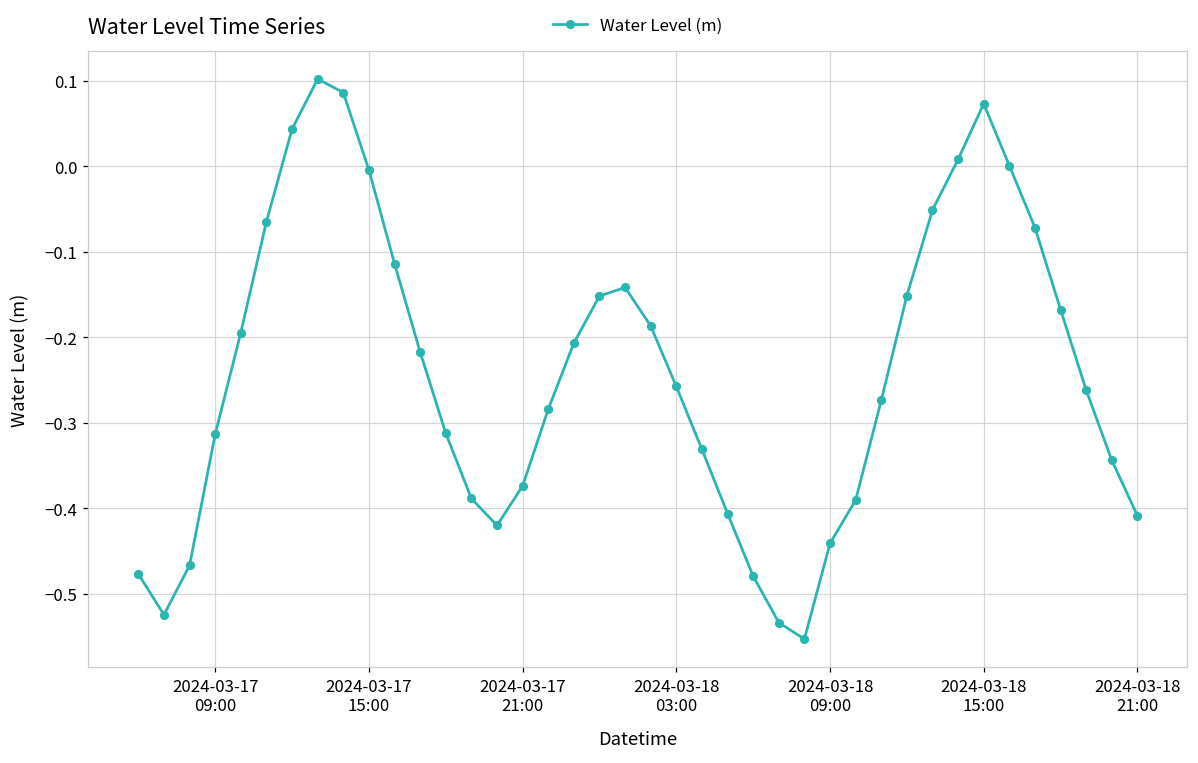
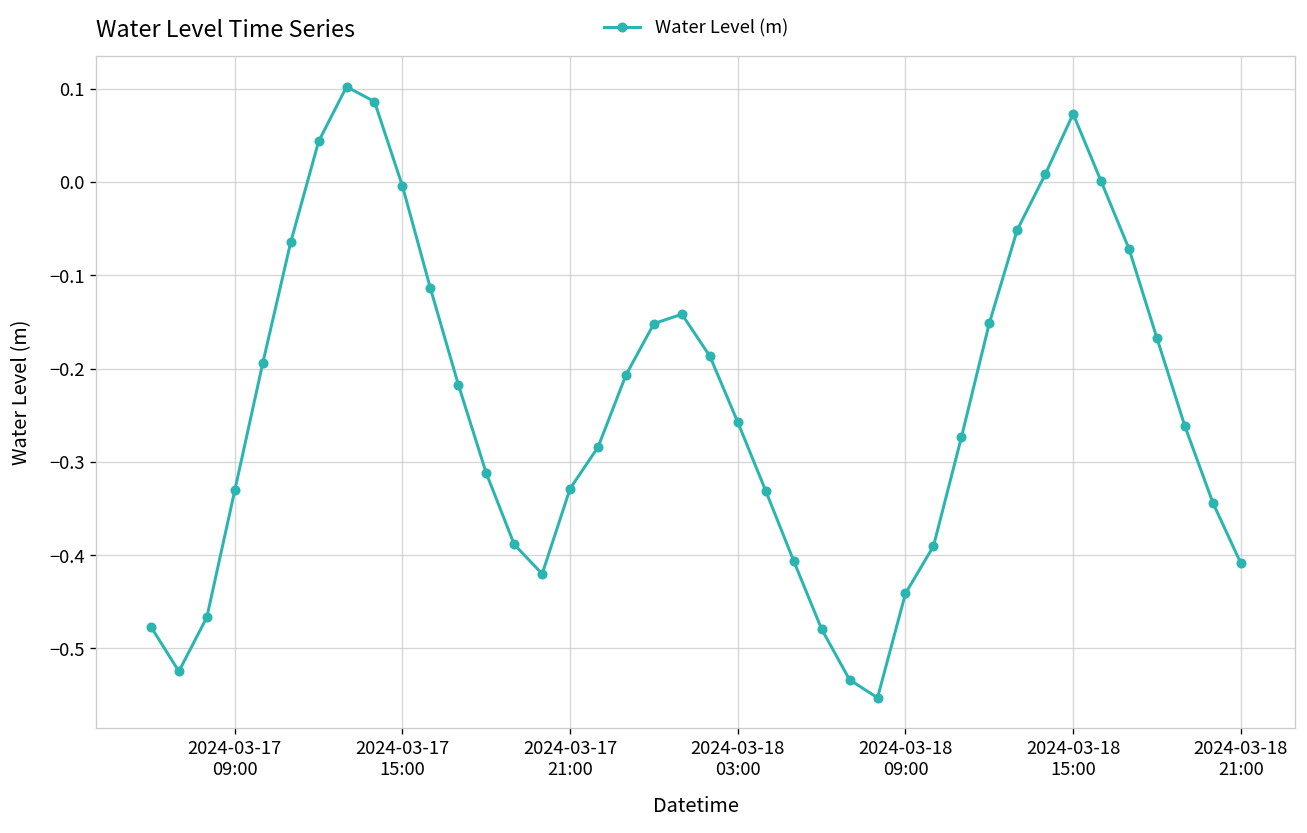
  {
-   "2024-03-17 09:00": -0.31,
+   "2024-03-17 09:00": -0.33,
    "2024-03-17 15:00": 0.00,
-   "2024-03-17 21:00": -0.37,
+   "2024-03-17 21:00": -0.33,
    "2024-03-18 03:00": -0.26,
    "2024-03-18 09:00": -0.44,
    "2024-03-18 15:00": 0.07,
    "2024-03-18 21:00": -0.41
  }
